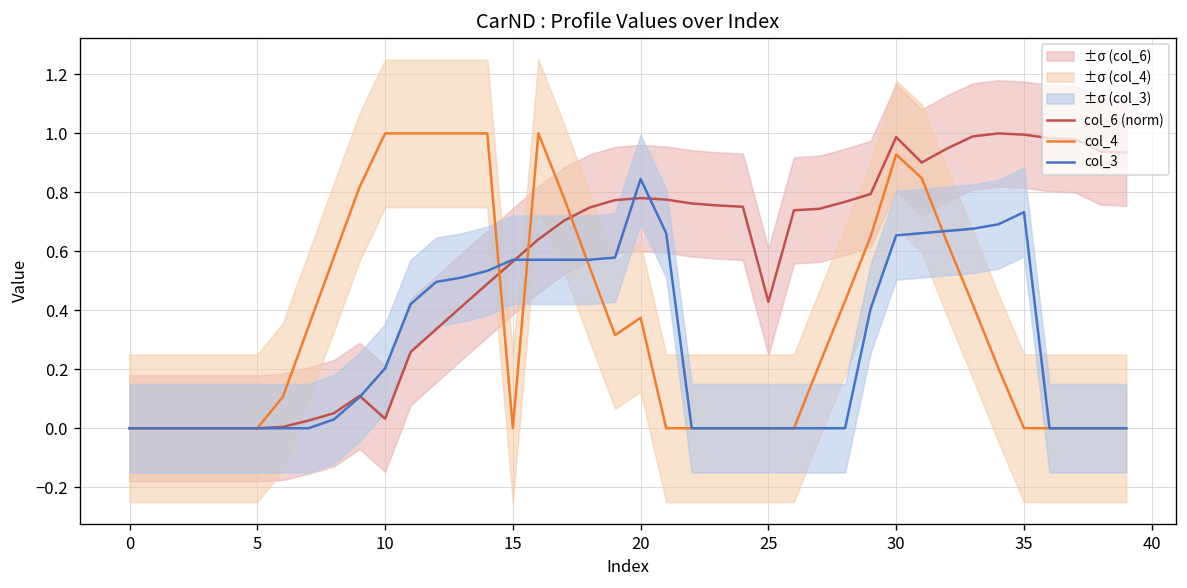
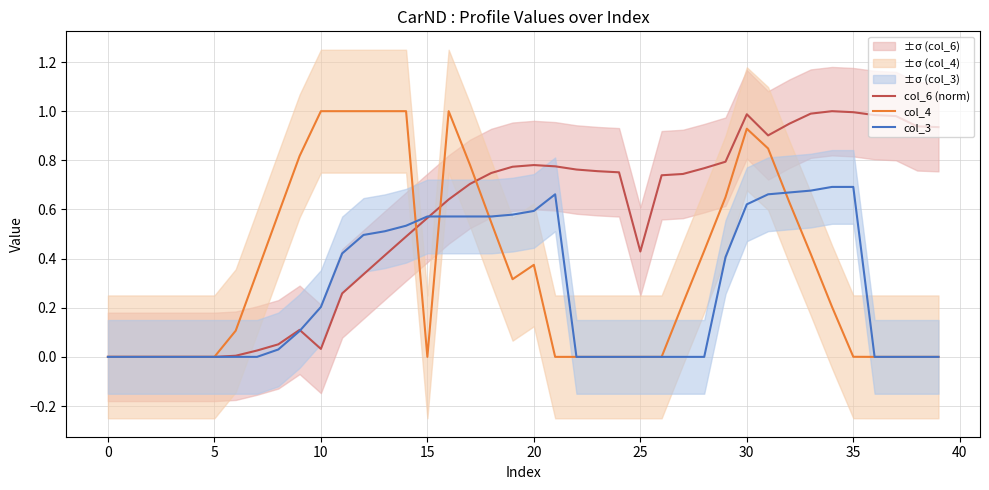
  {
    "col_6 (norm)": {
      "10": 0.03,
      "20": 0.78,
      "25": 0.43,
      "30": 0.99,
      "35": 1.00
    },
    "col_4": {
      "10": 1.00,
      "15": 0.00,
      "20": 0.37,
      "30": 0.93,
      "35": 0.00
    },
    "col_3": {
-     "20": 0.85,
-     "30": 0.65,
-     "35": 0.73
+     "20": 0.59,
+     "30": 0.62,
+     "35": 0.69
    }
  }
